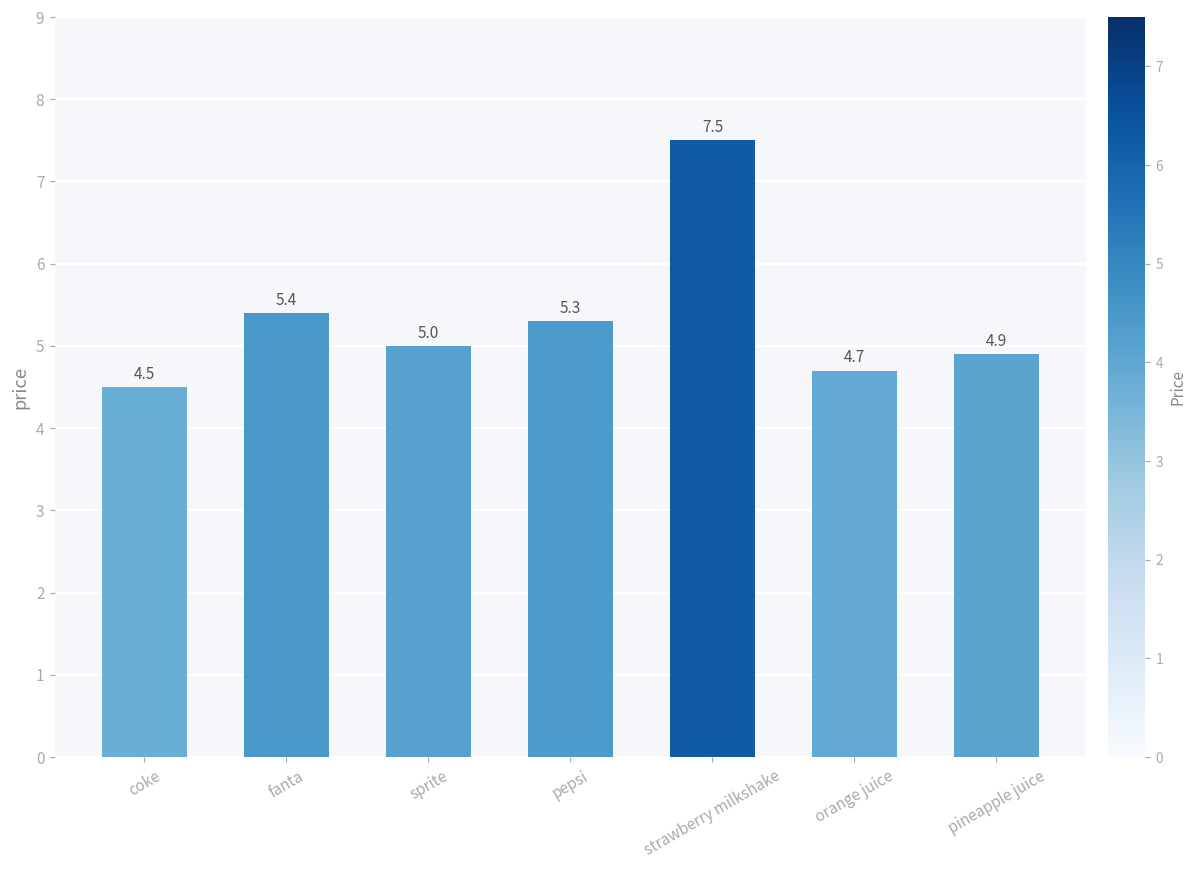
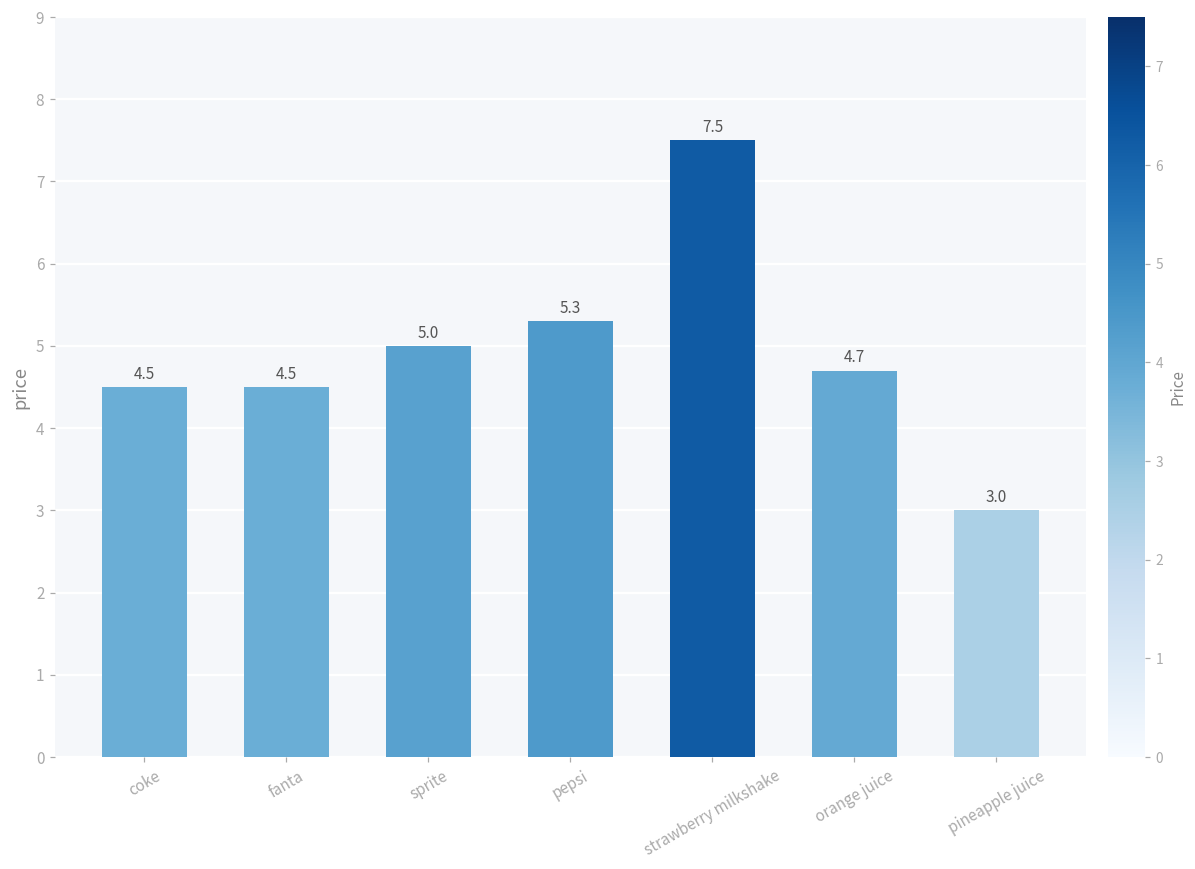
  {
    "coke": 4.5,
-   "fanta": 5.4,
+   "fanta": 4.5,
    "sprite": 5.0,
    "pepsi": 5.3,
    "strawberry milkshake": 7.5,
    "orange juice": 4.7,
-   "pineapple juice": 4.9
+   "pineapple juice": 3.0
  }
